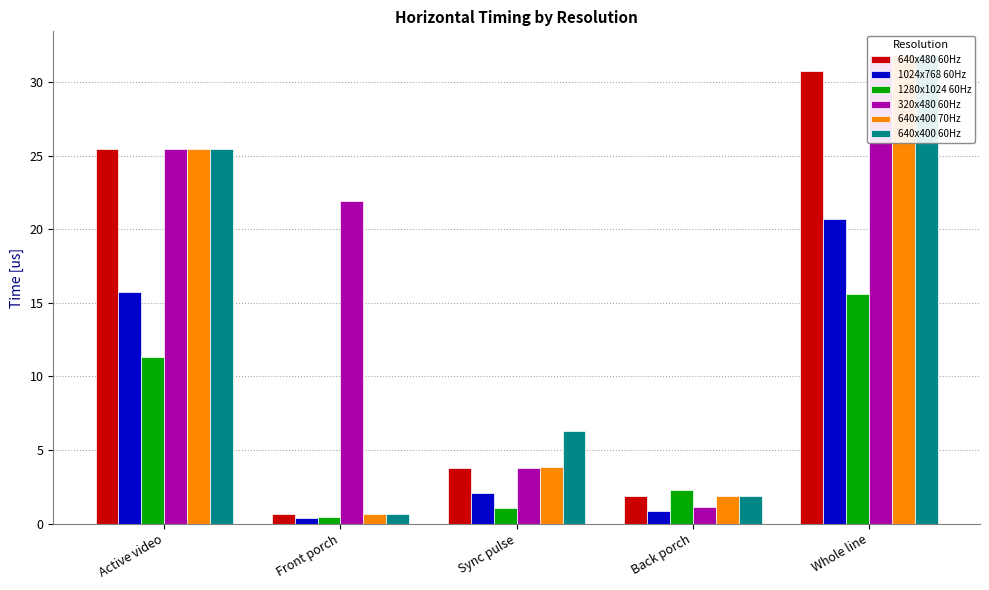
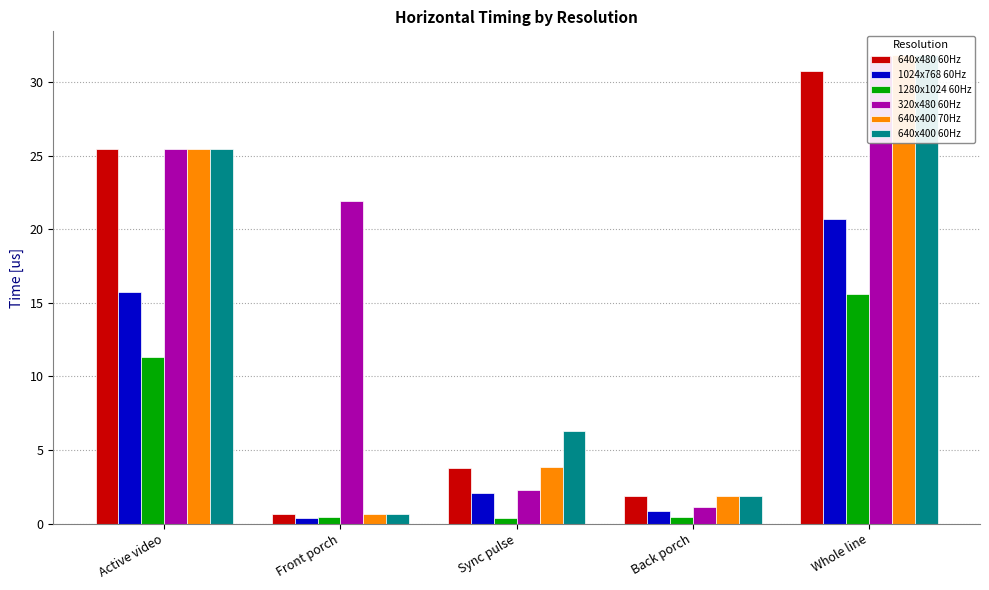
  {
    "640x480 60Hz": {
      "Active video": 25.4,
      "Front porch": 0.6,
      "Sync pulse": 3.8,
      "Back porch": 1.9,
      "Whole line": 30.7
    },
    "1024x768 60Hz": {
      "Active video": 15.8,
      "Front porch": 0.4,
      "Sync pulse": 2.1,
      "Back porch": 0.9,
      "Whole line": 20.7
    },
    "1280x1024 60Hz": {
      "Active video": 11.3,
      "Front porch": 0.4,
-     "Sync pulse": 1.0,
-     "Back porch": 2.3,
+     "Sync pulse": 0.4,
+     "Back porch": 0.4,
      "Whole line": 15.6
    },
    "320x480 60Hz": {
      "Active video": 25.4,
      "Front porch": 21.9,
-     "Sync pulse": 3.8,
+     "Sync pulse": 2.3,
      "Back porch": 1.2
    },
    "640x400 70Hz": {
      "Active video": 25.5,
      "Front porch": 0.6,
      "Sync pulse": 3.8,
      "Back porch": 1.9
    },
    "640x400 60Hz": {
      "Active video": 25.5,
      "Front porch": 0.6,
      "Sync pulse": 6.3,
      "Back porch": 1.9
    }
  }
